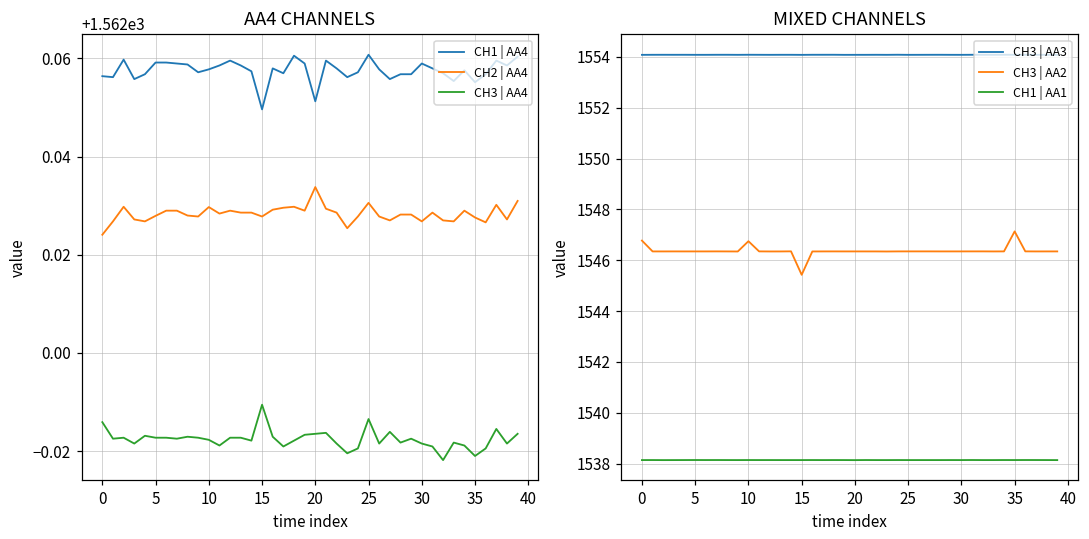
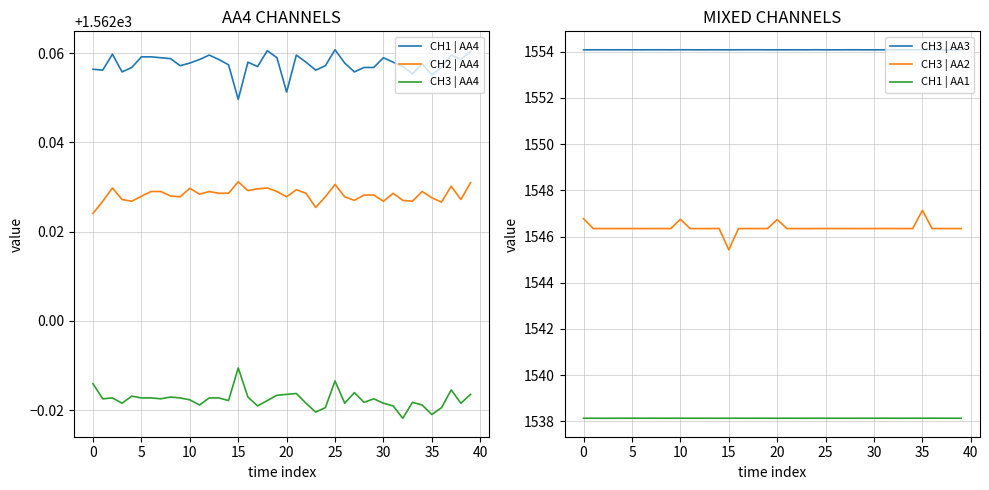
  {
    "AA4 CHANNELS": {
      "CH1 | AA4": {
        "0": 1562.056,
        "5": 1562.059,
        "10": 1562.058,
        "15": 1562.050,
        "20": 1562.051,
        "25": 1562.061,
        "30": 1562.059
      },
      "CH2 | AA4": {
        "0": 1562.024,
        "5": 1562.028,
        "10": 1562.030,
-       "15": 1562.028,
-       "20": 1562.034,
+       "15": 1562.031,
+       "20": 1562.028,
        "25": 1562.031,
        "30": 1562.027,
        "35": 1562.028
      },
      "CH3 | AA4": {
        "0": 1561.986,
        "5": 1561.983,
        "10": 1561.982,
        "15": 1561.989,
        "20": 1561.984,
        "25": 1561.987,
        "30": 1561.982,
        "35": 1561.979
      }
    },
    "MIXED CHANNELS": {
      "CH3 | AA3": {
        "0": 1554.1,
        "5": 1554.1,
        "10": 1554.1,
        "15": 1554.1,
        "20": 1554.1,
        "25": 1554.1,
        "30": 1554.1
      },
      "CH3 | AA2": {
        "0": 1546.8,
        "5": 1546.3,
        "10": 1546.7,
        "15": 1545.4,
-       "20": 1546.3,
+       "20": 1546.7,
        "25": 1546.3,
        "30": 1546.3,
        "35": 1547.1
      },
      "CH1 | AA1": {
        "0": 1538.1,
        "5": 1538.1,
        "10": 1538.1,
        "15": 1538.1,
        "20": 1538.1,
        "25": 1538.1,
        "30": 1538.1,
        "35": 1538.1
      }
    }
  }
